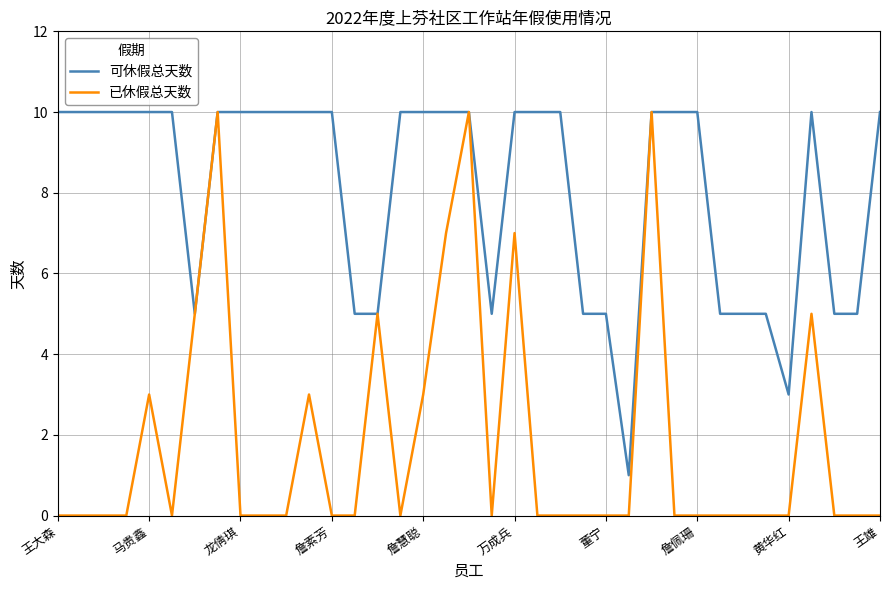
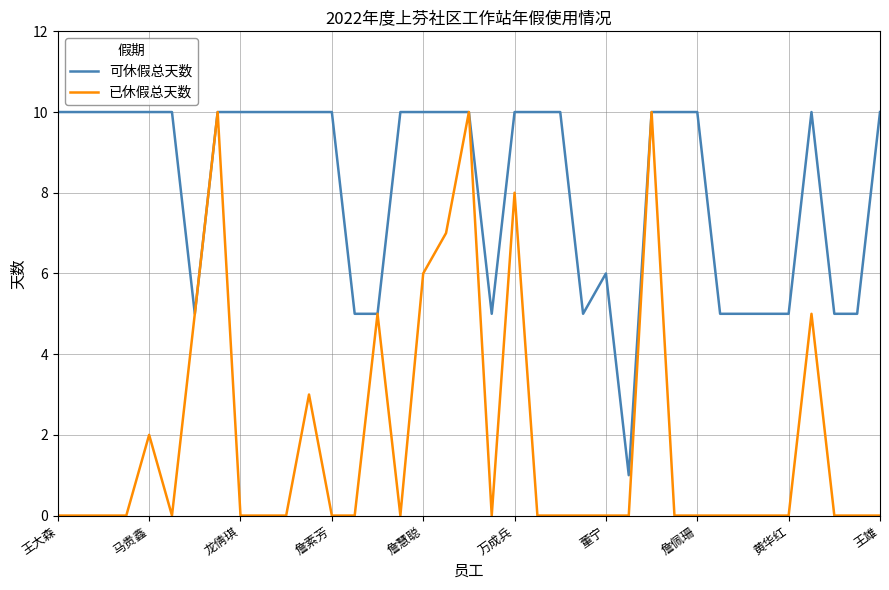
  {
    "可休假总天数": {
      "王大森": 10,
      "马贵鑫": 10,
      "龙倩琪": 10,
      "詹素芳": 10,
      "詹慧聪": 10,
      "万成兵": 10,
-     "董宁": 5,
+     "董宁": 6,
      "詹佩珊": 10,
-     "黄华红": 3,
+     "黄华红": 5,
      "王雄": 10
    },
    "已休假总天数": {
      "王大森": 0,
-     "马贵鑫": 3,
+     "马贵鑫": 2,
      "龙倩琪": 0,
      "詹素芳": 0,
-     "詹慧聪": 3,
-     "万成兵": 7,
+     "詹慧聪": 6,
+     "万成兵": 8,
      "董宁": 0,
      "詹佩珊": 0,
      "黄华红": 0,
      "王雄": 0
    }
  }
